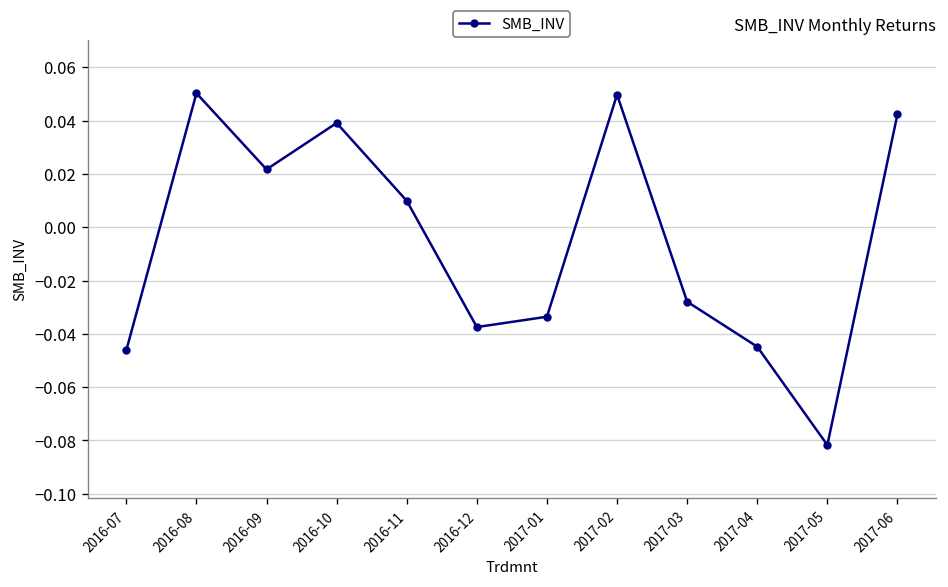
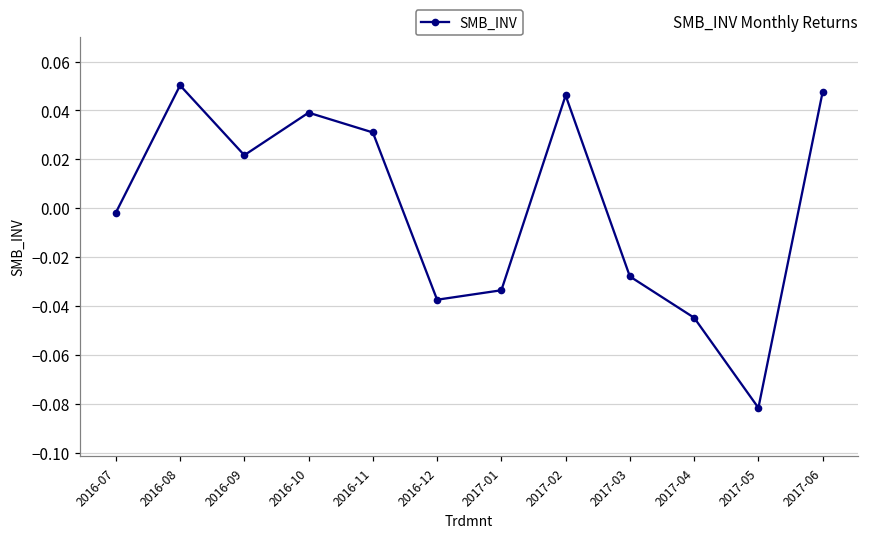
  {
-   "2016-07": -0.046,
+   "2016-07": -0.002,
    "2016-08": 0.050,
    "2016-09": 0.022,
    "2016-10": 0.039,
-   "2016-11": 0.010,
+   "2016-11": 0.031,
    "2016-12": -0.037,
    "2017-01": -0.034,
-   "2017-02": 0.050,
+   "2017-02": 0.046,
    "2017-03": -0.028,
    "2017-04": -0.045,
    "2017-05": -0.082,
-   "2017-06": 0.042
+   "2017-06": 0.048
  }
